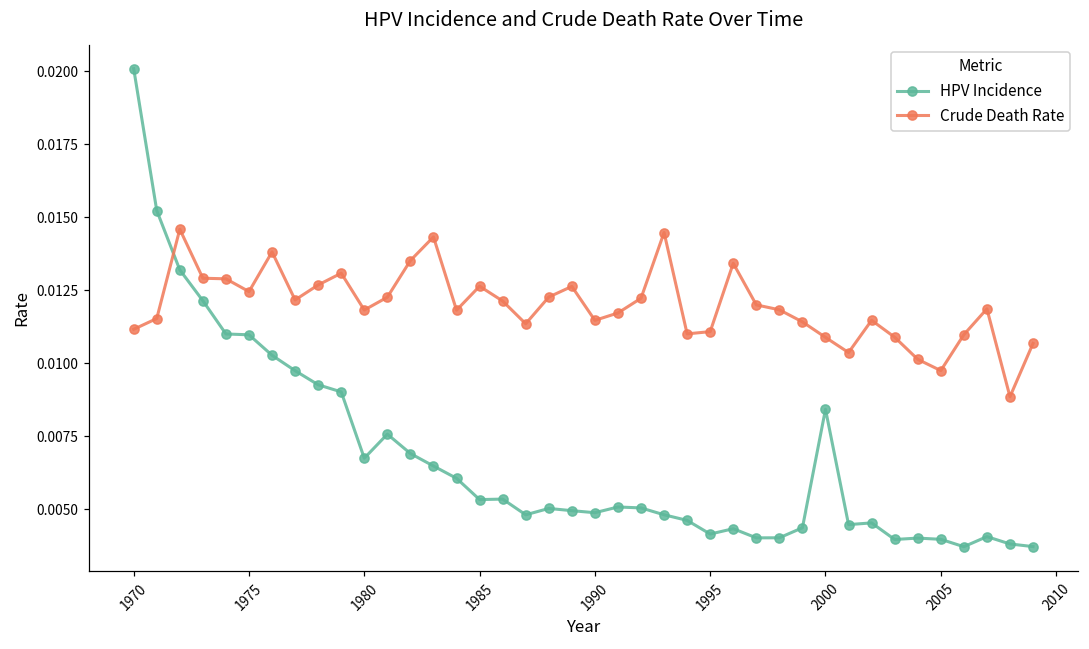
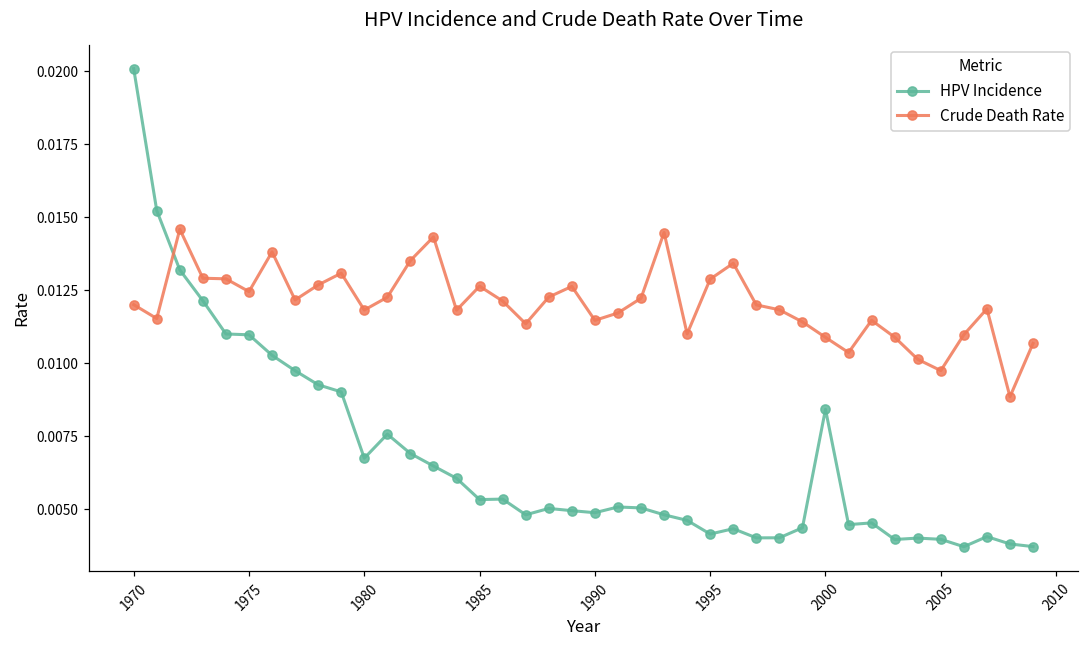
  {
    "HPV Incidence": {
      "1970": 0.0201,
      "1975": 0.0110,
      "1980": 0.0068,
      "1985": 0.0053,
      "1990": 0.0049,
      "1995": 0.0042,
      "2000": 0.0084,
      "2005": 0.0040
    },
    "Crude Death Rate": {
-     "1970": 0.0112,
+     "1970": 0.0120,
      "1975": 0.0125,
      "1980": 0.0118,
      "1985": 0.0126,
      "1990": 0.0115,
-     "1995": 0.0111,
+     "1995": 0.0129,
      "2000": 0.0109,
      "2005": 0.0098
    }
  }
